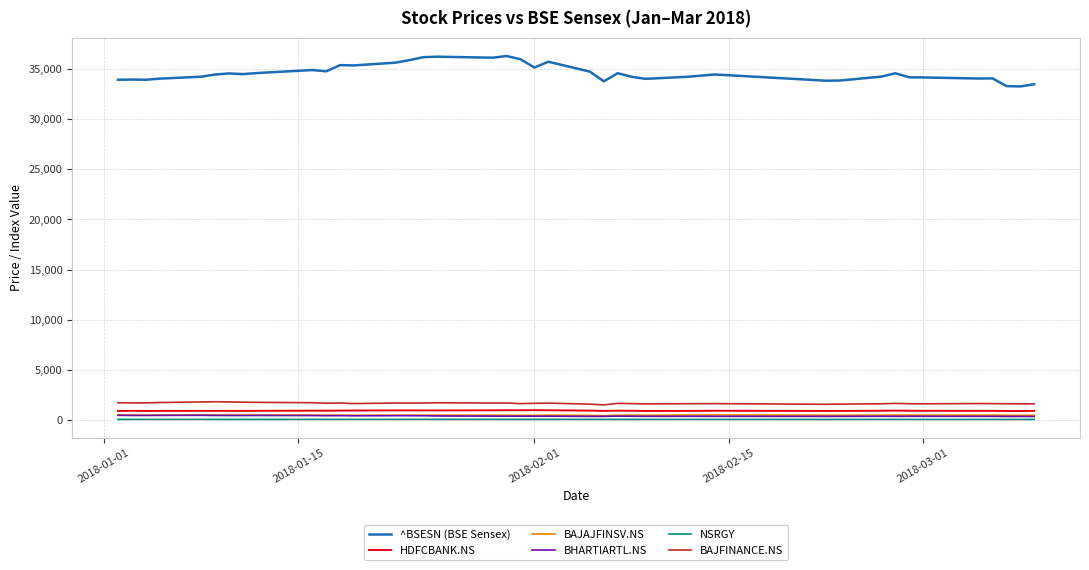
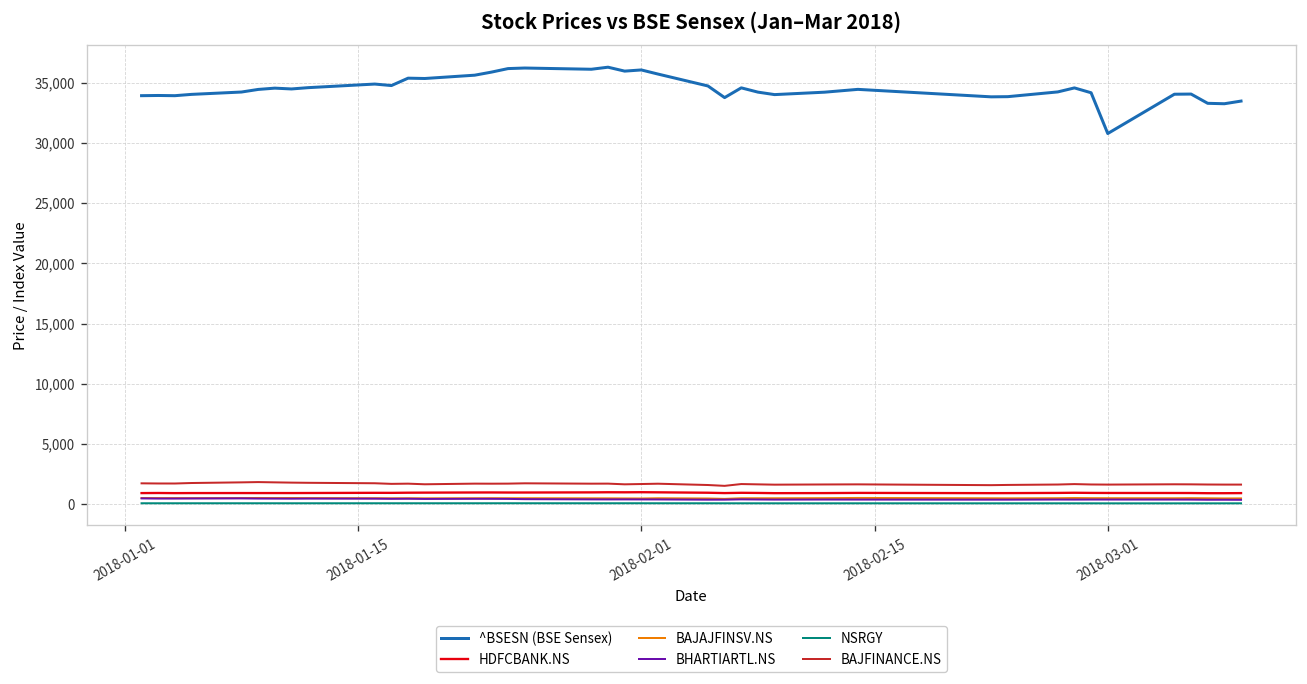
  {
    "^BSESN (BSE Sensex)": {
-     "2018-02-01": "35,100",
-     "2018-03-01": "34,100"
+     "2018-02-01": "36,000",
+     "2018-03-01": "30,800"
    },
    "NSRGY": {
      "2018-02-01": "100",
      "2018-03-01": "100"
    }
  }
